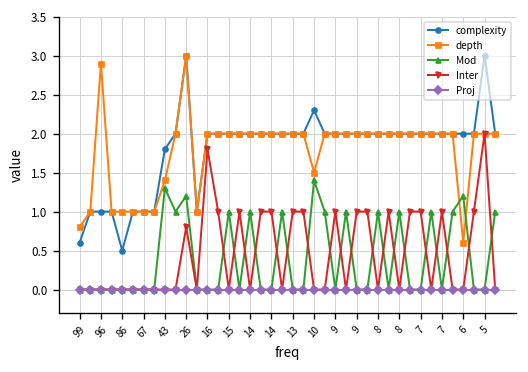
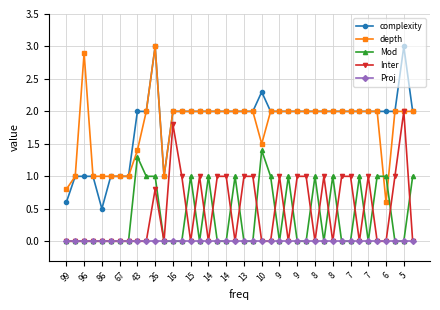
  {
    "complexity": {
      "99": 0.6,
      "96": 1.0,
      "86": 0.5,
-     "43": 1.8,
+     "43": 2.0,
      "10": 2.3,
      "6": 2.0
    },
    "depth": {
      "99": 0.8,
      "96": 2.9,
      "86": 1.0,
      "43": 1.4,
      "10": 1.5,
      "6": 0.6
    },
    "Mod": {
      "43": 1.3,
-     "26": 1.2,
+     "26": 1.0,
      "10": 1.4,
-     "6": 1.2
+     "6": 1.0
    },
    "Inter": {
      "26": 0.8,
      "16": 1.8
    },
    "Proj": {
      "26": 0.0
    }
  }
